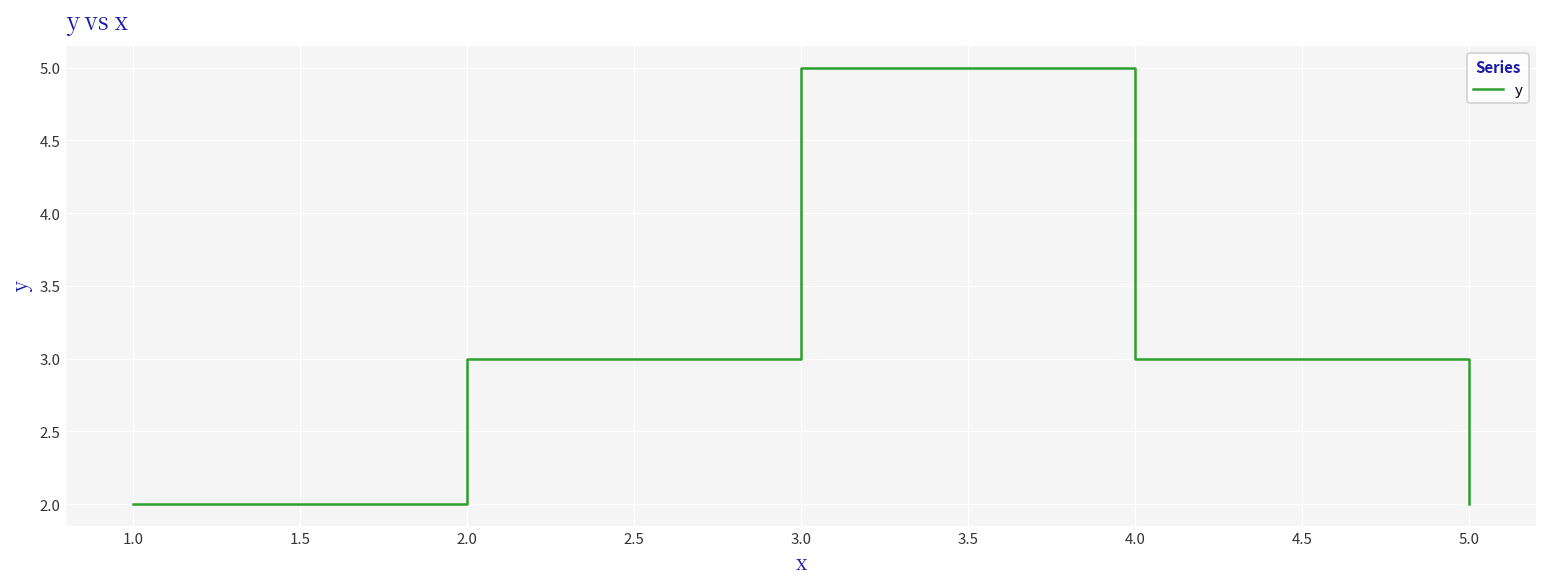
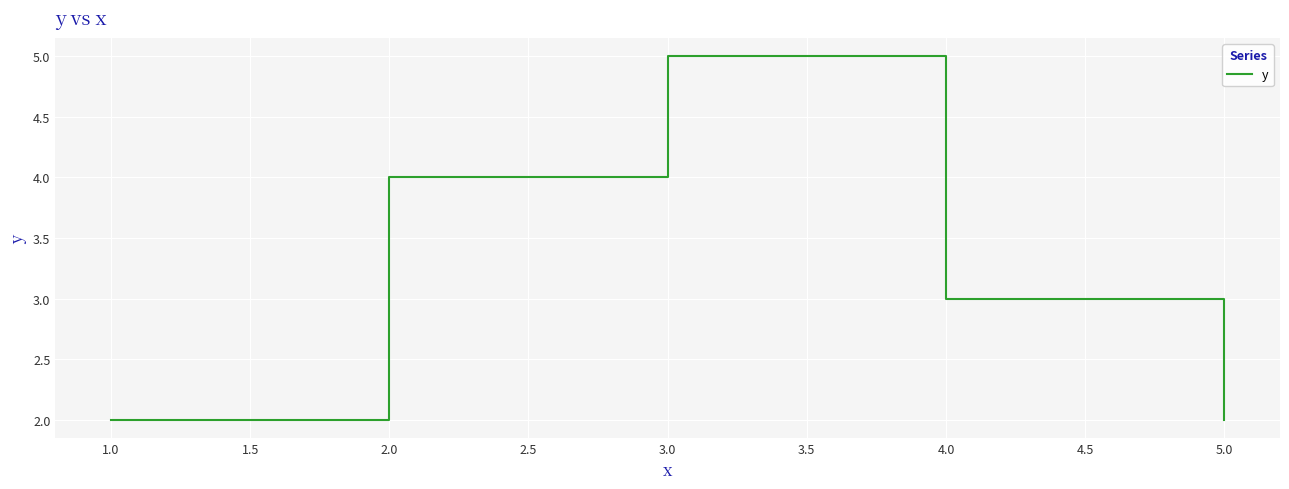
  {
    "1.0": 2,
-   "2.0": 3,
+   "2.0": 4,
    "3.0": 5,
    "4.0": 3,
    "5.0": 2
  }
